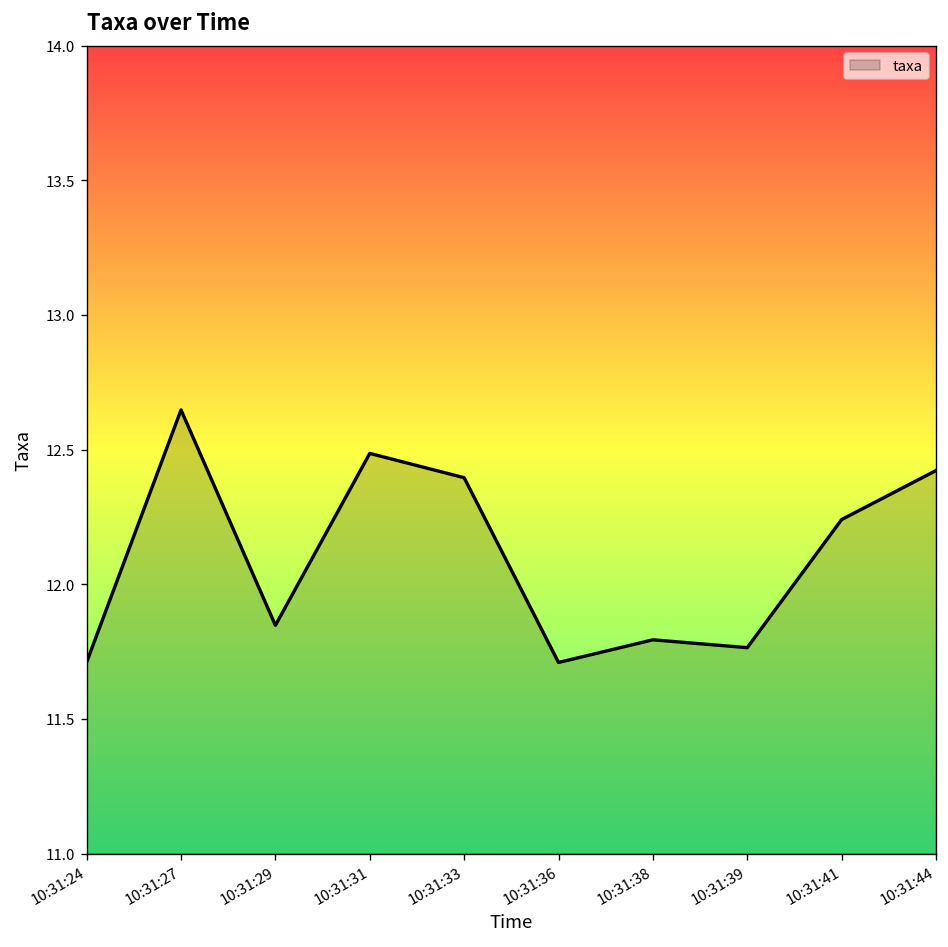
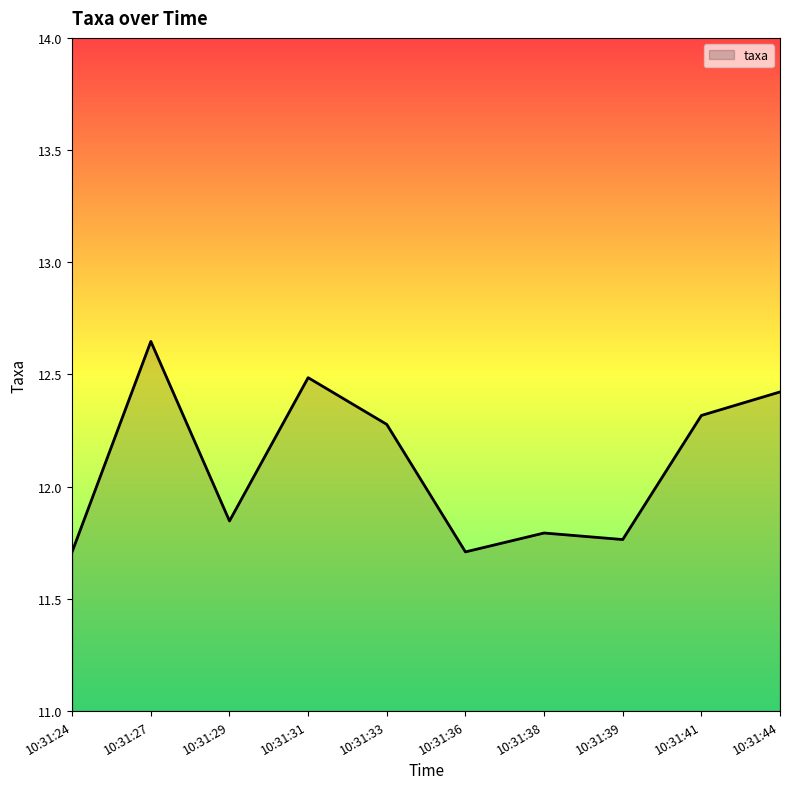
  {
    "10:31:24": 11.71,
    "10:31:27": 12.65,
    "10:31:29": 11.85,
    "10:31:31": 12.49,
-   "10:31:33": 12.40,
+   "10:31:33": 12.28,
    "10:31:36": 11.71,
    "10:31:38": 11.79,
    "10:31:39": 11.76,
-   "10:31:41": 12.24,
+   "10:31:41": 12.32,
    "10:31:44": 12.42
  }
